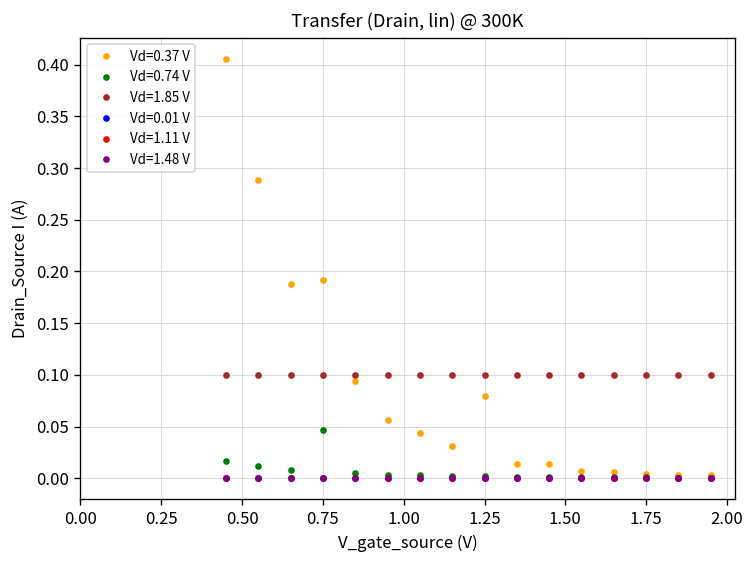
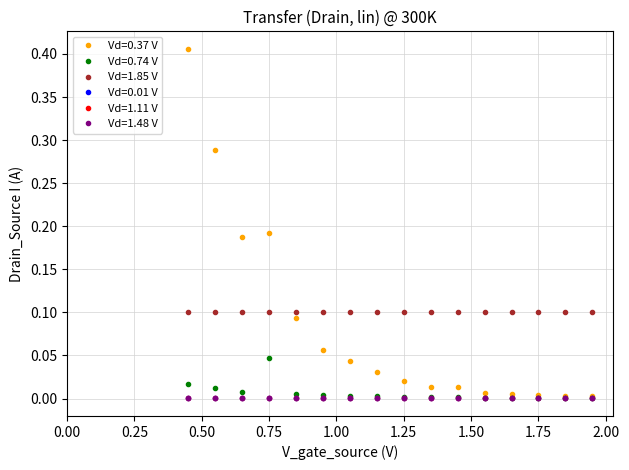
  {
    "Vd=0.37 V": {
      "0.75": 0.19,
-     "1.25": 0.08,
+     "1.25": 0.02,
      "1.75": 0.00
    },
    "Vd=0.74 V": {
      "0.75": 0.05
    },
    "Vd=1.85 V": {
      "0.75": 0.10,
      "1.25": 0.10,
      "1.75": 0.10
    },
    "Vd=1.48 V": {
      "0.75": 0.00
    }
  }
